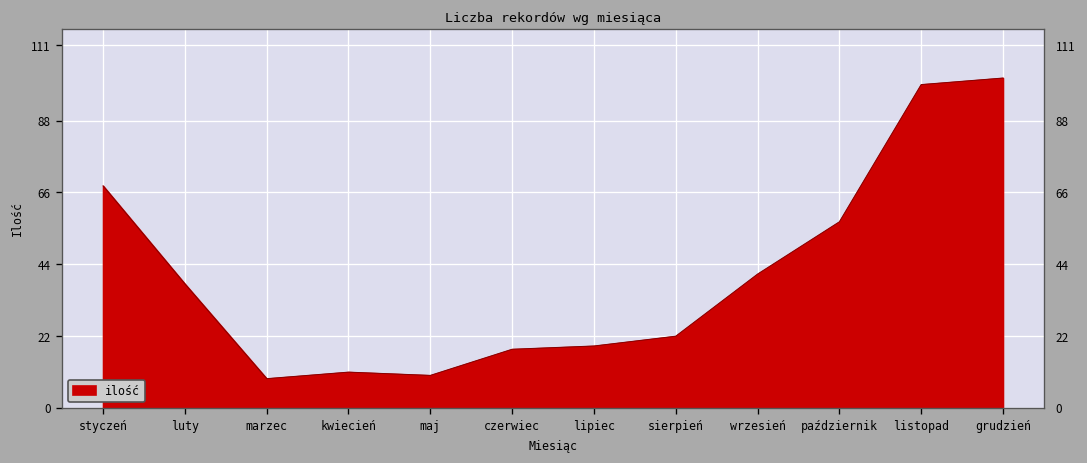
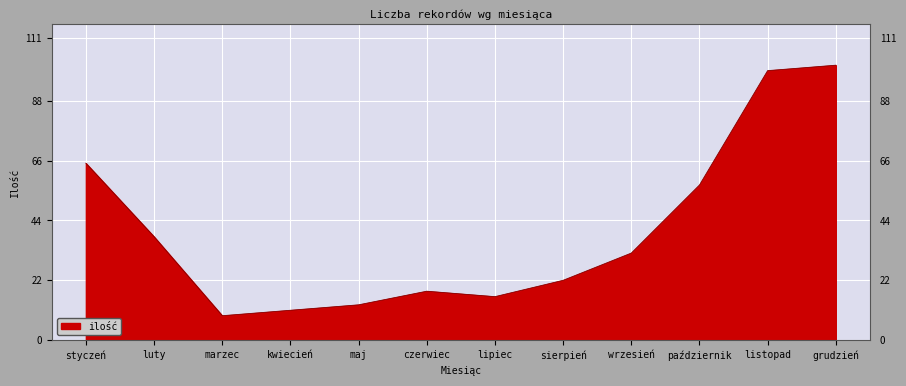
  {
-   "styczeń": 68,
+   "styczeń": 65,
    "luty": 38,
    "marzec": 9,
    "kwiecień": 11,
-   "maj": 10,
+   "maj": 13,
    "czerwiec": 18,
-   "lipiec": 19,
+   "lipiec": 16,
    "sierpień": 22,
-   "wrzesień": 41,
+   "wrzesień": 32,
    "październik": 57,
    "listopad": 99,
    "grudzień": 101
  }
